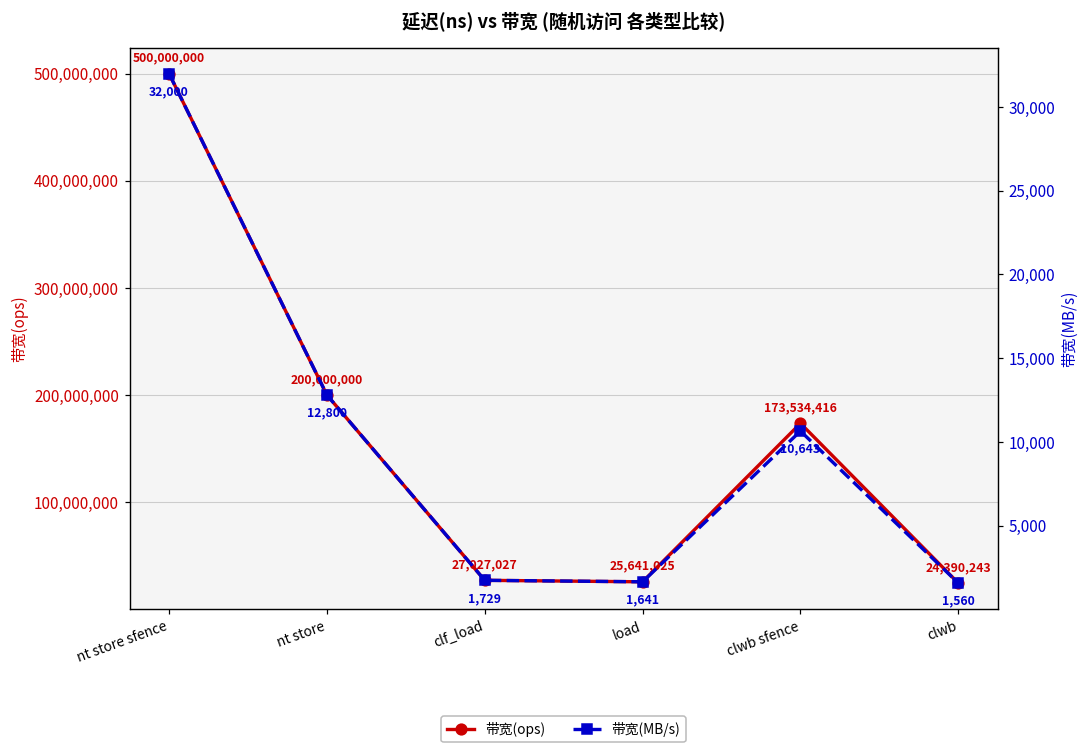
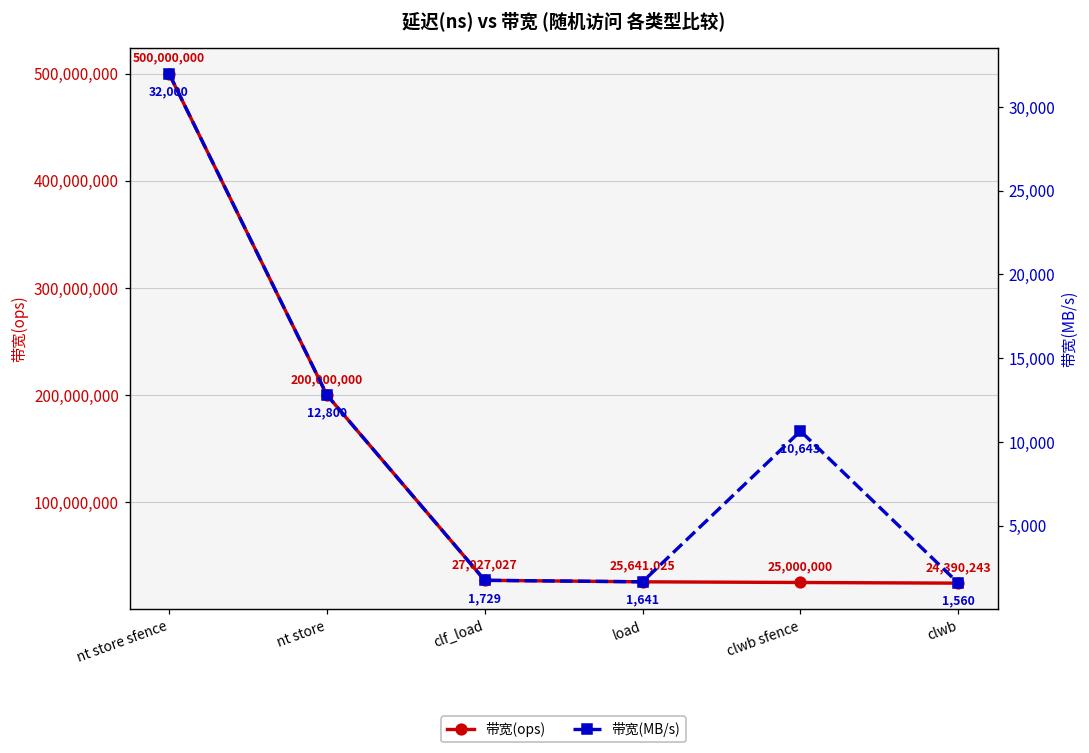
  {
    "带宽(ops)": {
      "nt store sfence": "500,000,000",
      "nt store": "200,000,000",
      "clf_load": "27,027,027",
      "load": "25,641,025",
-     "clwb sfence": "173,534,416",
+     "clwb sfence": "25,000,000",
      "clwb": "24,390,243"
    },
    "带宽(MB/s)": {
      "nt store sfence": "32,000",
      "nt store": "12,800",
      "clf_load": "1,729",
      "load": "1,641",
      "clwb sfence": "10,643",
      "clwb": "1,560"
    }
  }
